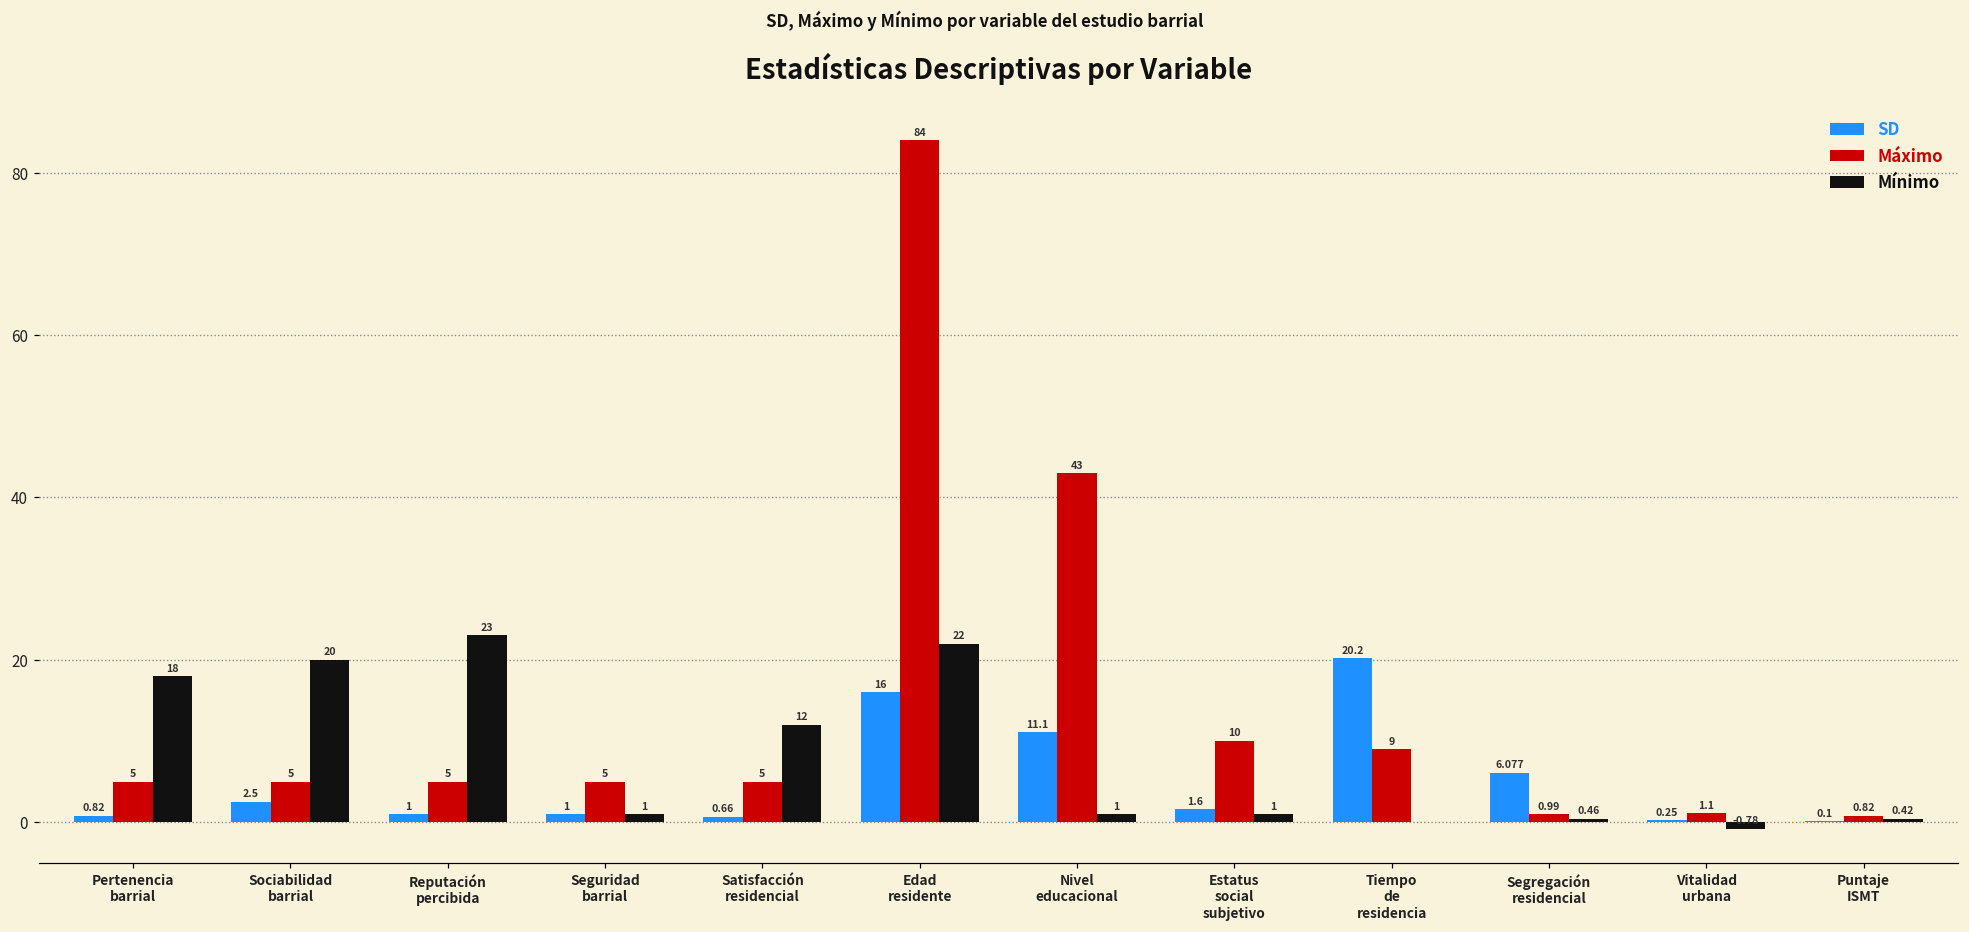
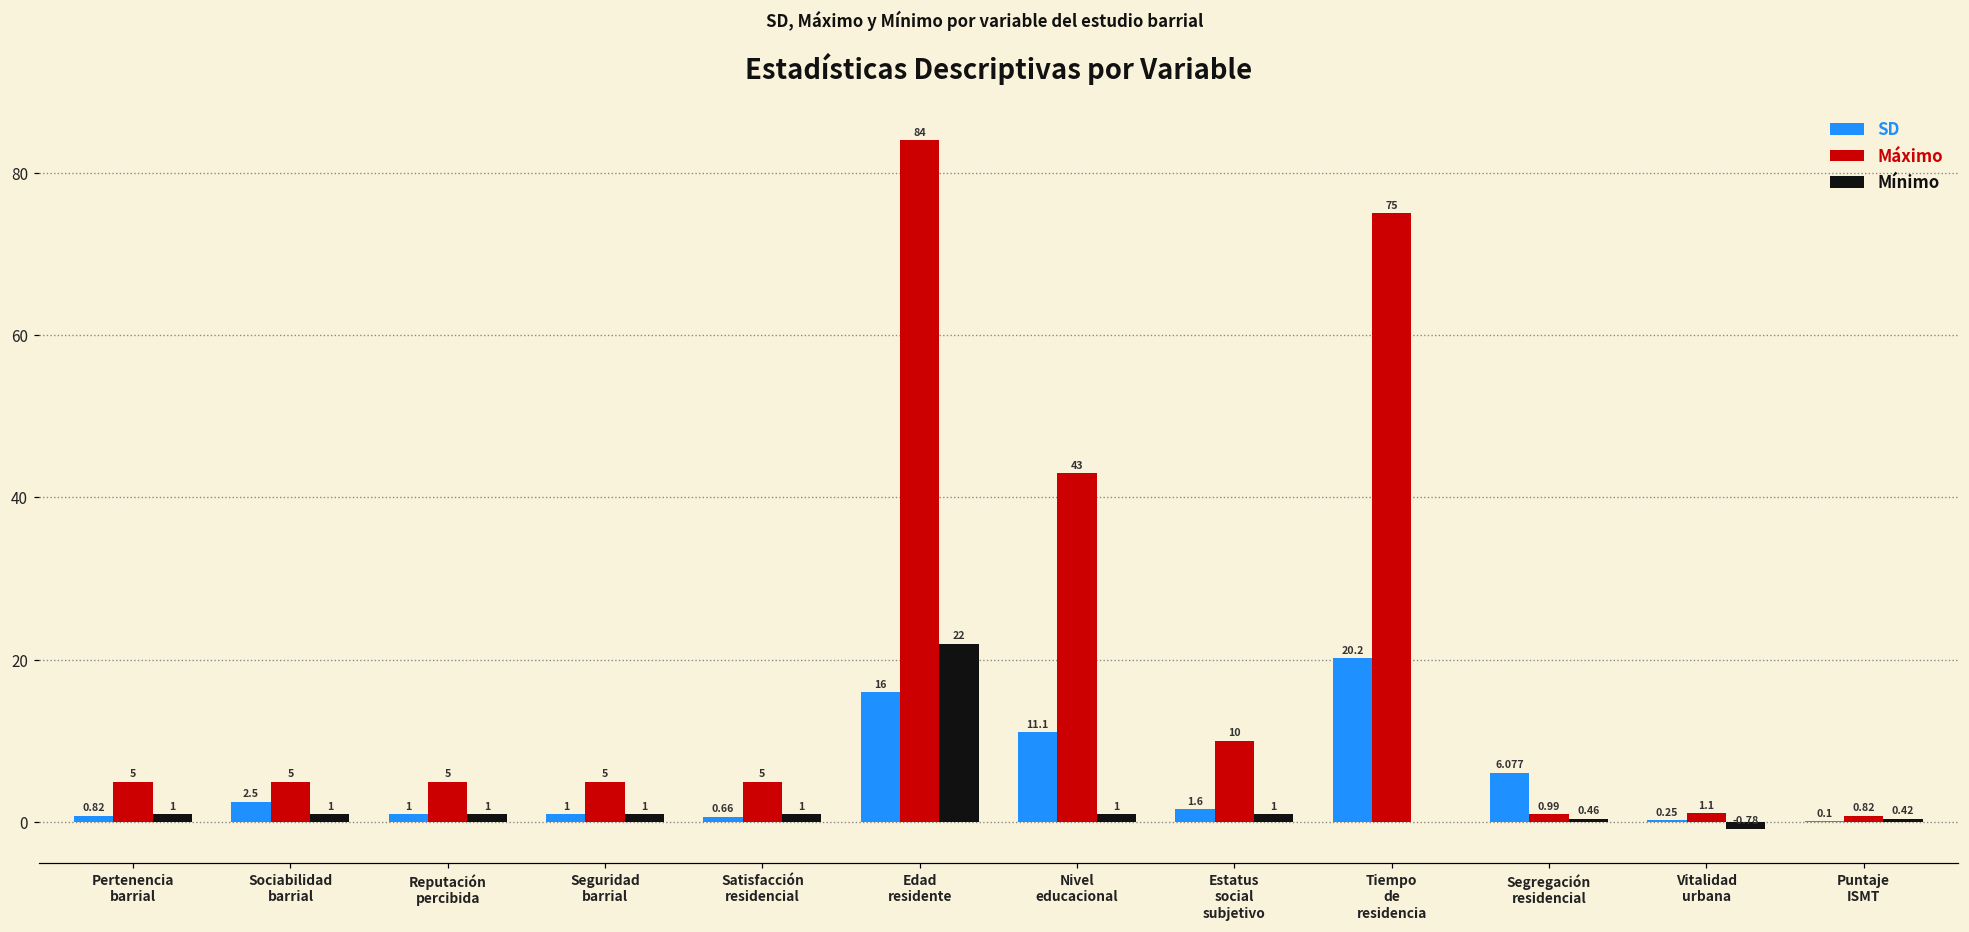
  {
    "SD": {
      "Pertenencia barrial": 0.82,
      "Sociabilidad barrial": 2.5,
      "Reputación percibida": 1,
      "Seguridad barrial": 1,
      "Satisfacción residencial": 0.66,
      "Edad residente": 16,
      "Nivel educacional": 11.1,
      "Estatus social subjetivo": 1.6,
      "Tiempo de residencia": 20.2,
      "Segregación residencial": 6.077,
      "Vitalidad urbana": 0.25,
      "Puntaje ISMT": 0.1
    },
    "Máximo": {
      "Pertenencia barrial": 5,
      "Sociabilidad barrial": 5,
      "Reputación percibida": 5,
      "Seguridad barrial": 5,
      "Satisfacción residencial": 5,
      "Edad residente": 84,
      "Nivel educacional": 43,
      "Estatus social subjetivo": 10,
-     "Tiempo de residencia": 9,
+     "Tiempo de residencia": 75,
      "Segregación residencial": 0.99,
      "Vitalidad urbana": 1.1,
      "Puntaje ISMT": 0.82
    },
    "Mínimo": {
-     "Pertenencia barrial": 18,
-     "Sociabilidad barrial": 20,
-     "Reputación percibida": 23,
+     "Pertenencia barrial": 1,
+     "Sociabilidad barrial": 1,
+     "Reputación percibida": 1,
      "Seguridad barrial": 1,
-     "Satisfacción residencial": 12,
+     "Satisfacción residencial": 1,
      "Edad residente": 22,
      "Nivel educacional": 1,
      "Estatus social subjetivo": 1,
      "Segregación residencial": 0.46,
      "Vitalidad urbana": -0.78,
      "Puntaje ISMT": 0.42
    }
  }
